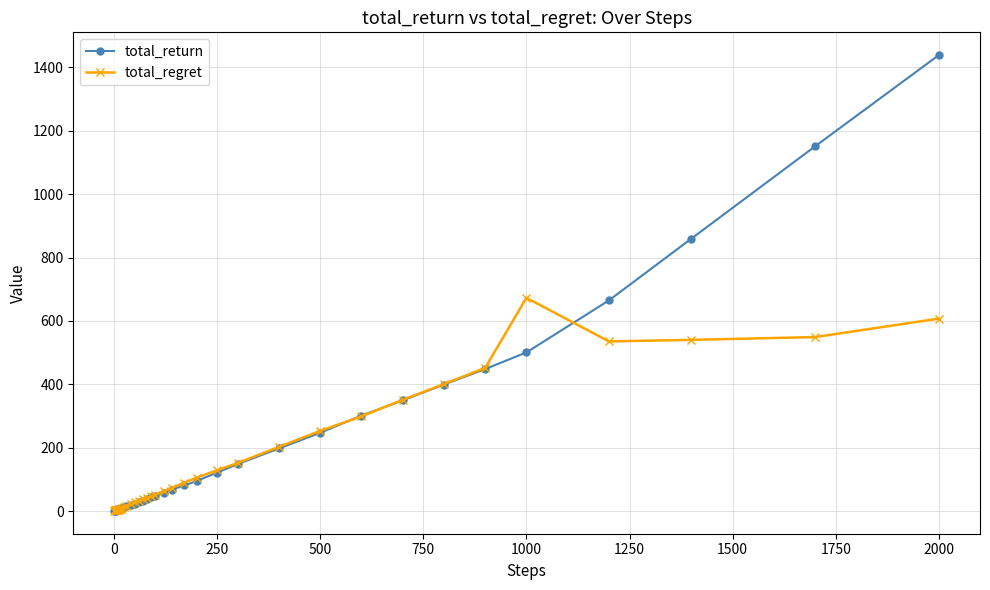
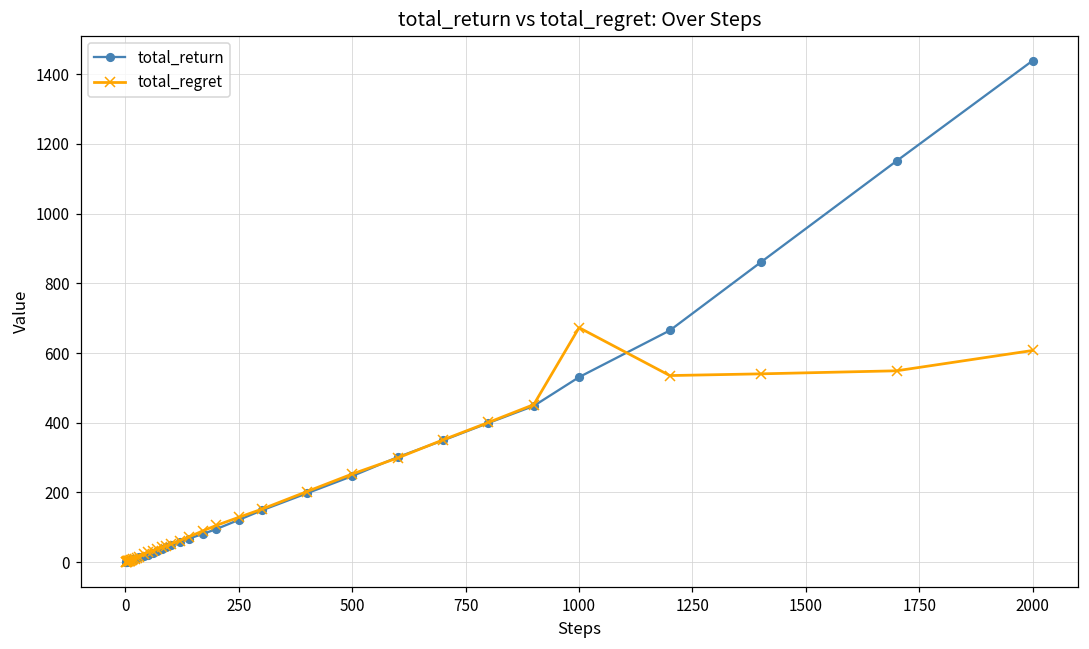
  {
    "total_return": {
-     "1000": 500,
+     "1000": 530,
      "2000": 1440
    },
    "total_regret": {
      "1000": 670,
      "2000": 610
    }
  }
